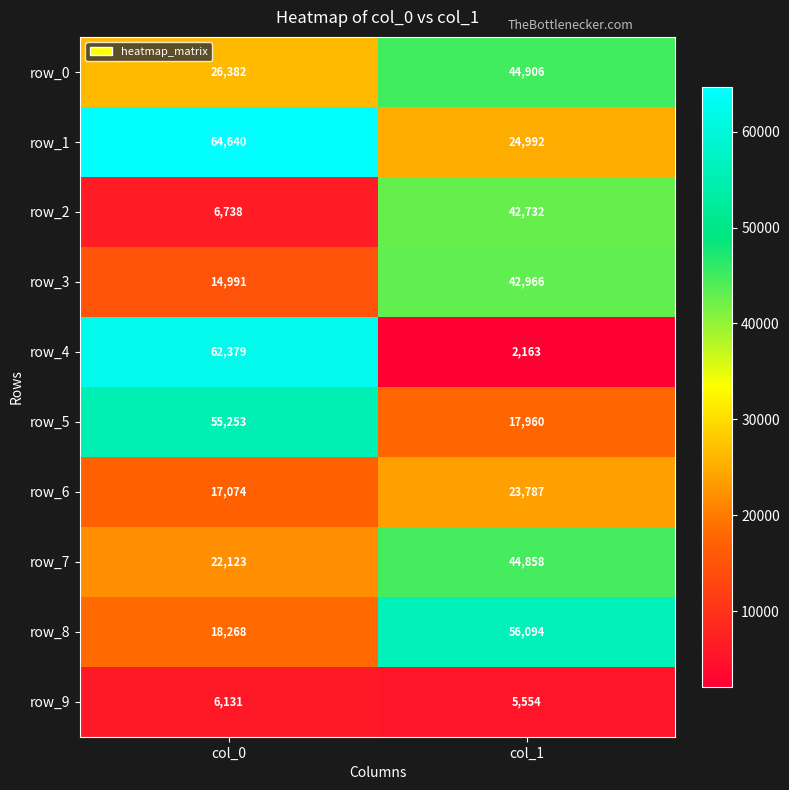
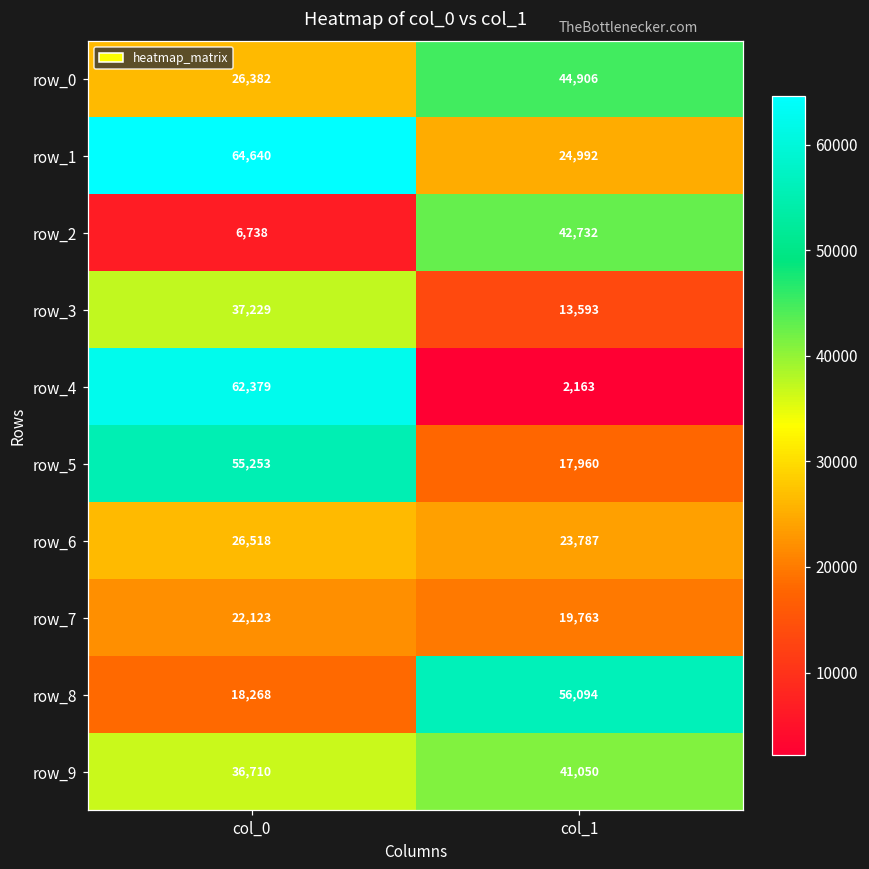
  {
    "row_0": {
      "col_0": "26,382",
      "col_1": "44,906"
    },
    "row_1": {
      "col_0": "64,640",
      "col_1": "24,992"
    },
    "row_2": {
      "col_0": "6,738",
      "col_1": "42,732"
    },
    "row_3": {
-     "col_0": "14,991",
-     "col_1": "42,966"
+     "col_0": "37,229",
+     "col_1": "13,593"
    },
    "row_4": {
      "col_0": "62,379",
      "col_1": "2,163"
    },
    "row_5": {
      "col_0": "55,253",
      "col_1": "17,960"
    },
    "row_6": {
-     "col_0": "17,074",
+     "col_0": "26,518",
      "col_1": "23,787"
    },
    "row_7": {
      "col_0": "22,123",
-     "col_1": "44,858"
+     "col_1": "19,763"
    },
    "row_8": {
      "col_0": "18,268",
      "col_1": "56,094"
    },
    "row_9": {
-     "col_0": "6,131",
-     "col_1": "5,554"
+     "col_0": "36,710",
+     "col_1": "41,050"
    }
  }
